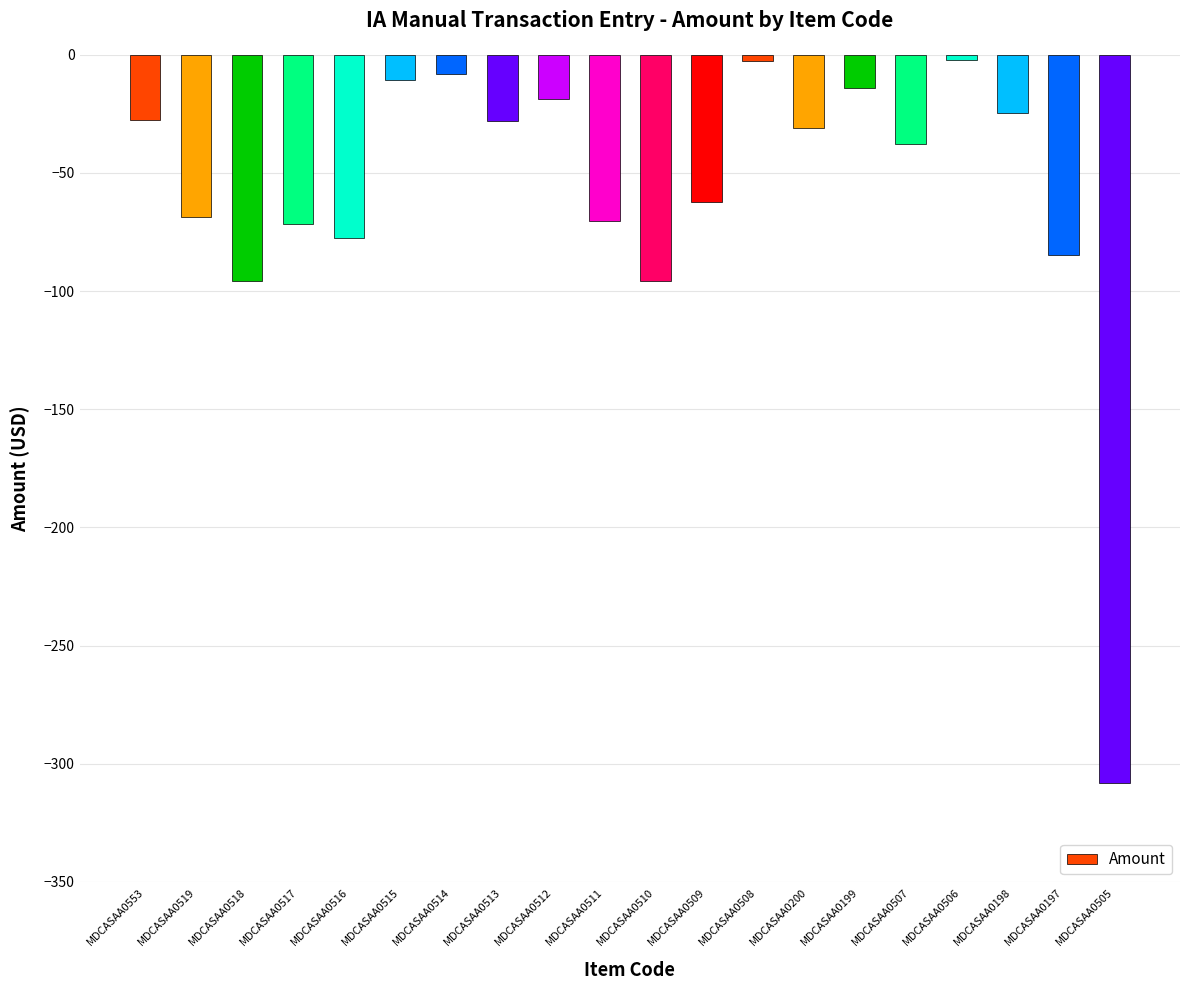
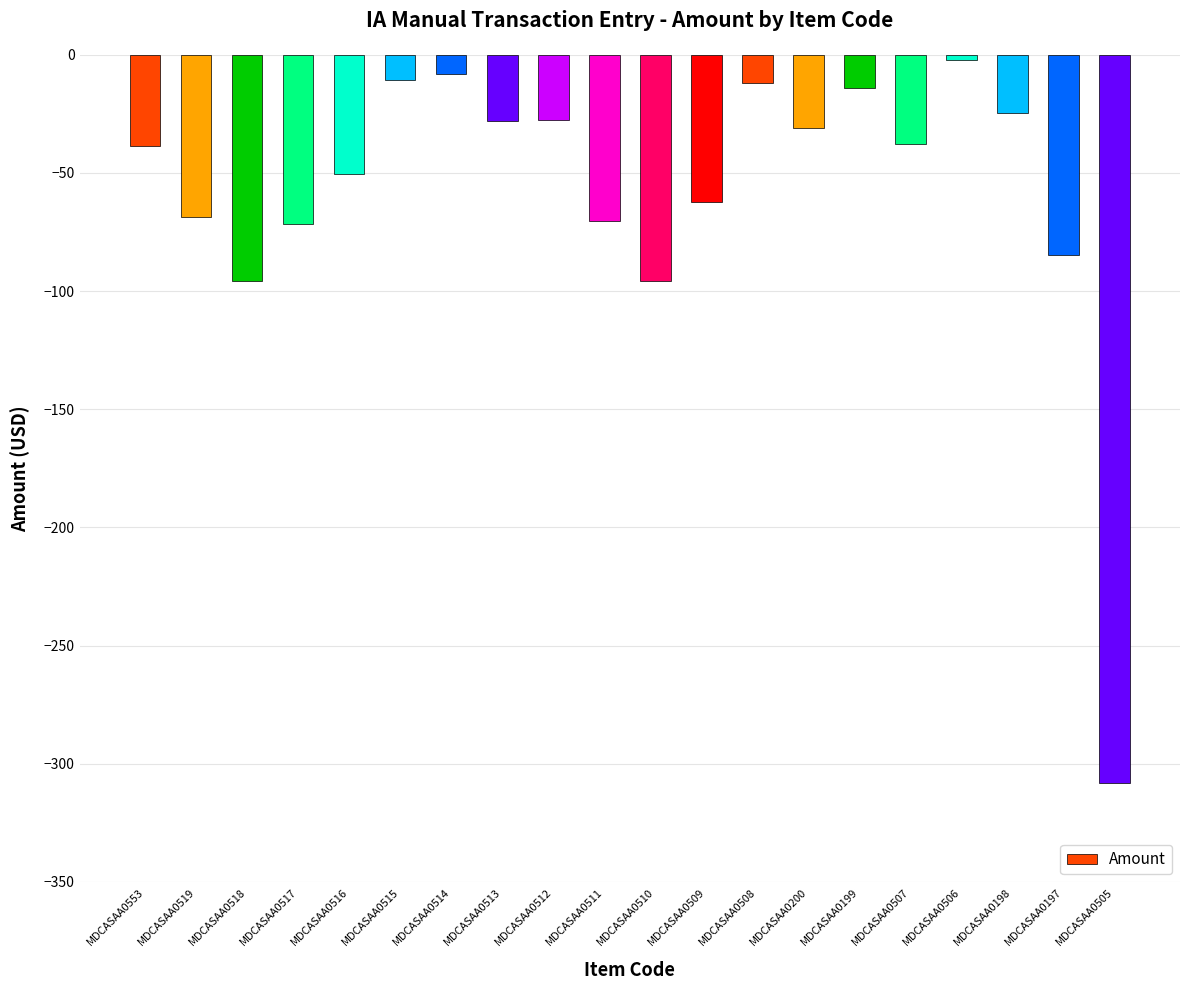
  {
-   "MDCASAA0553": -28,
+   "MDCASAA0553": -39,
    "MDCASAA0519": -68,
    "MDCASAA0518": -96,
    "MDCASAA0517": -71,
-   "MDCASAA0516": -78,
+   "MDCASAA0516": -50,
    "MDCASAA0515": -11,
    "MDCASAA0514": -8,
    "MDCASAA0513": -28,
-   "MDCASAA0512": -19,
+   "MDCASAA0512": -28,
    "MDCASAA0511": -70,
    "MDCASAA0510": -96,
    "MDCASAA0509": -62,
-   "MDCASAA0508": -3,
+   "MDCASAA0508": -12,
    "MDCASAA0200": -31,
    "MDCASAA0199": -14,
    "MDCASAA0507": -38,
    "MDCASAA0506": -2,
    "MDCASAA0198": -25,
    "MDCASAA0197": -85,
    "MDCASAA0505": -308
  }
